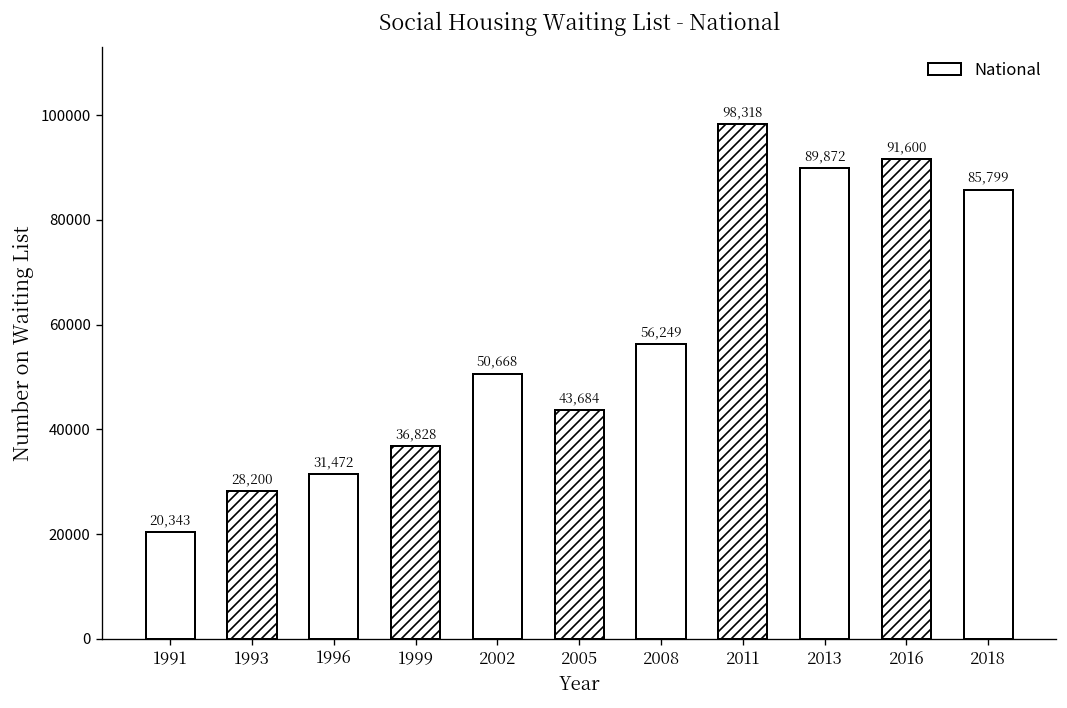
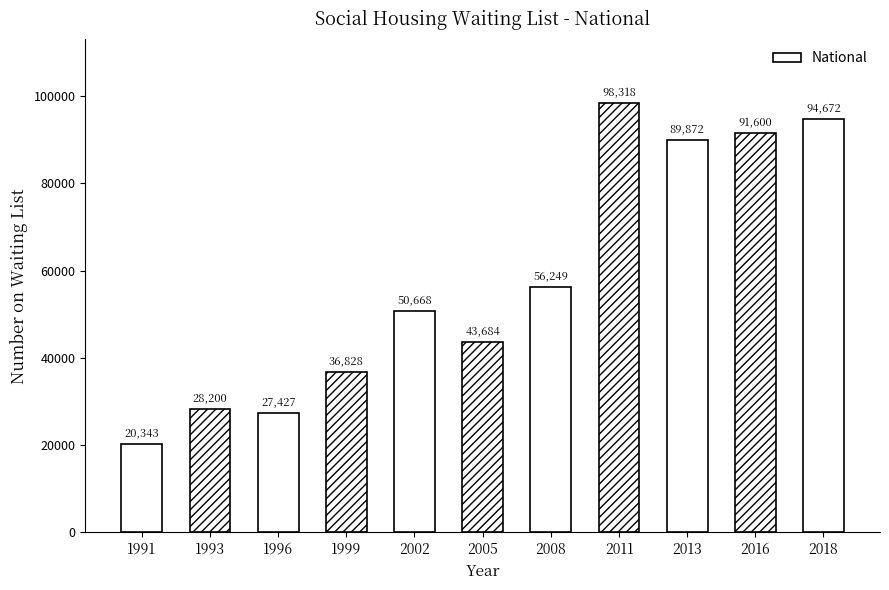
  {
    "1991": "20,343",
    "1993": "28,200",
-   "1996": "31,472",
+   "1996": "27,427",
    "1999": "36,828",
    "2002": "50,668",
    "2005": "43,684",
    "2008": "56,249",
    "2011": "98,318",
    "2013": "89,872",
    "2016": "91,600",
-   "2018": "85,799"
+   "2018": "94,672"
  }
